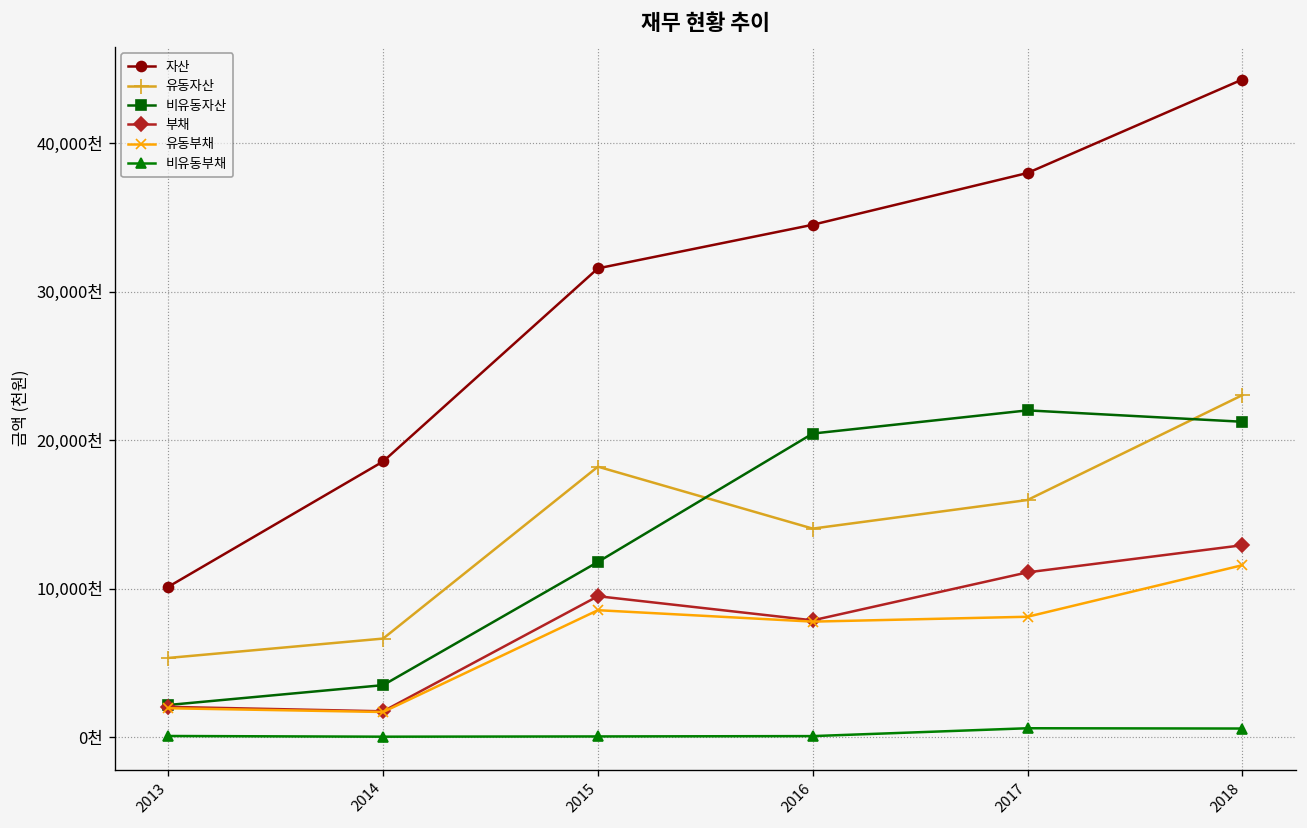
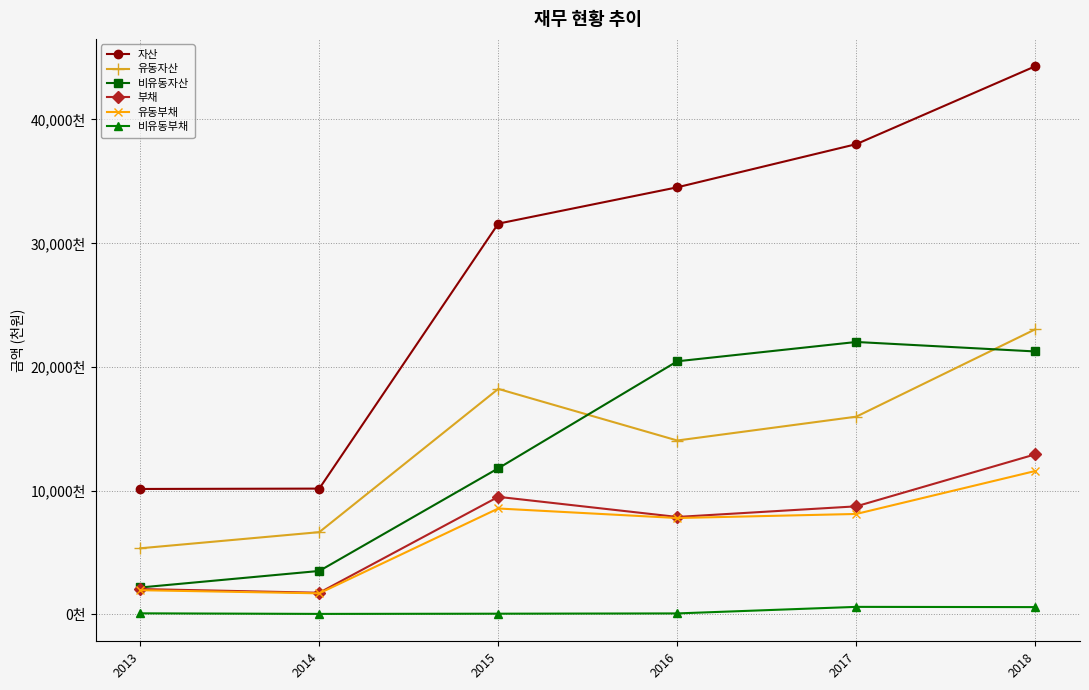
  {
    "자산": {
      "2013": "10,100천",
-     "2014": "18,600천",
+     "2014": "10,200천",
      "2015": "31,600천",
      "2016": "34,500천",
      "2017": "38,000천",
      "2018": "44,300천"
    },
    "부채": {
      "2015": "9,500천",
-     "2017": "11,100천",
+     "2017": "8,700천",
      "2018": "12,900천"
    }
  }
